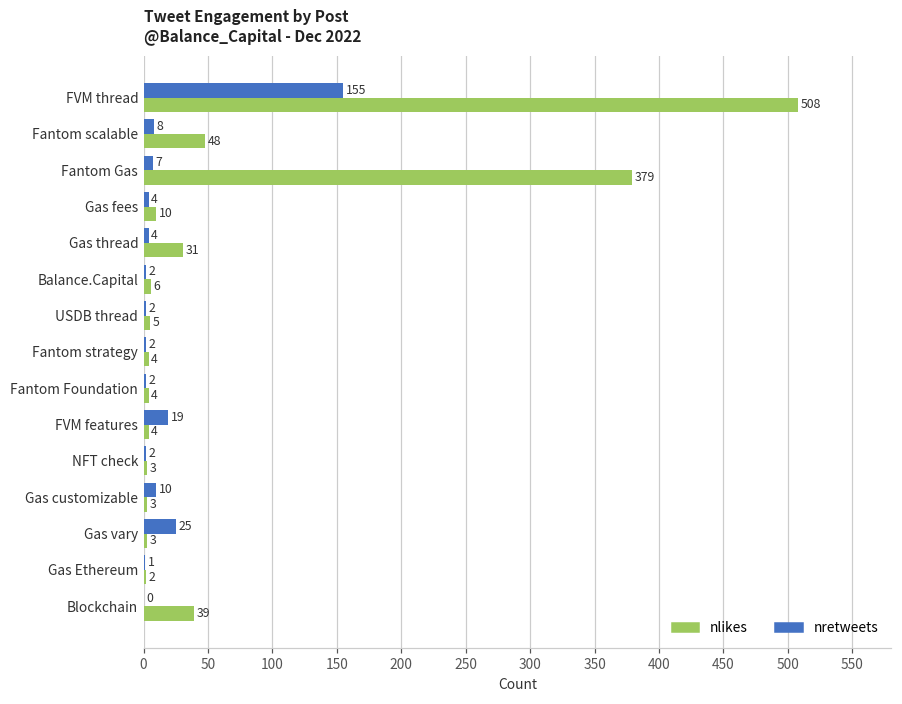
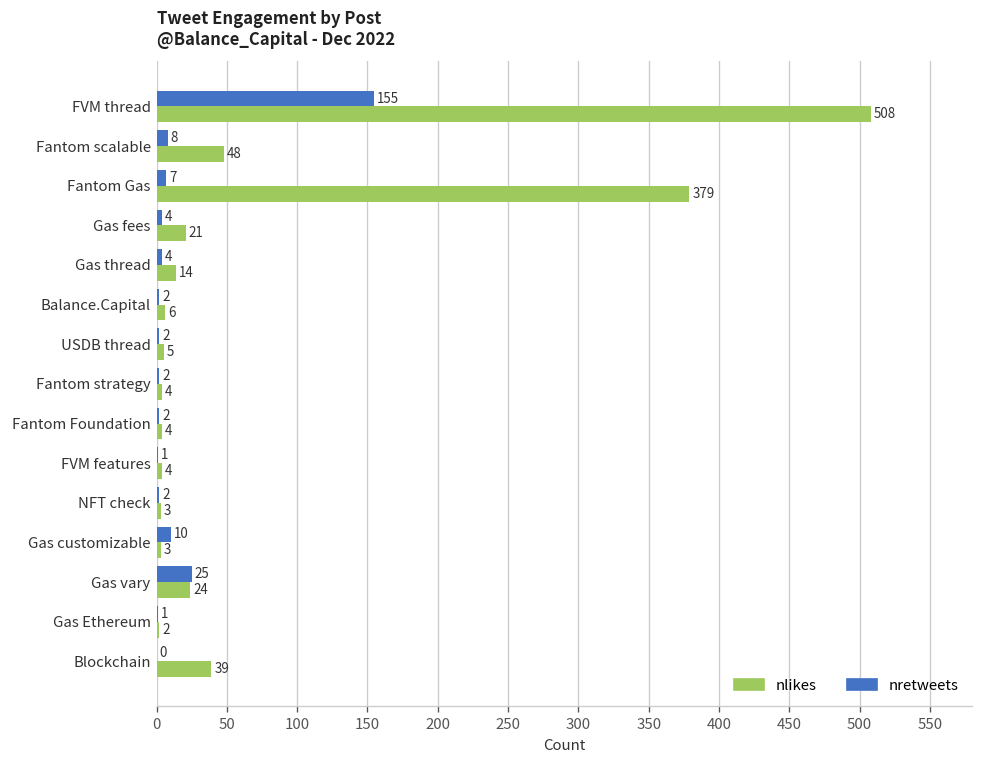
  {
    "nlikes": {
      "FVM thread": 508,
      "Fantom scalable": 48,
      "Fantom Gas": 379,
-     "Gas fees": 10,
-     "Gas thread": 31,
+     "Gas fees": 21,
+     "Gas thread": 14,
      "Balance.Capital": 6,
      "USDB thread": 5,
      "Fantom strategy": 4,
      "Fantom Foundation": 4,
      "FVM features": 4,
      "NFT check": 3,
      "Gas customizable": 3,
-     "Gas vary": 3,
+     "Gas vary": 24,
      "Gas Ethereum": 2,
      "Blockchain": 39
    },
    "nretweets": {
      "FVM thread": 155,
      "Fantom scalable": 8,
      "Fantom Gas": 7,
      "Gas fees": 4,
      "Gas thread": 4,
      "Balance.Capital": 2,
      "USDB thread": 2,
      "Fantom strategy": 2,
      "Fantom Foundation": 2,
-     "FVM features": 19,
+     "FVM features": 1,
      "NFT check": 2,
      "Gas customizable": 10,
      "Gas vary": 25,
      "Gas Ethereum": 1,
      "Blockchain": 0
    }
  }
